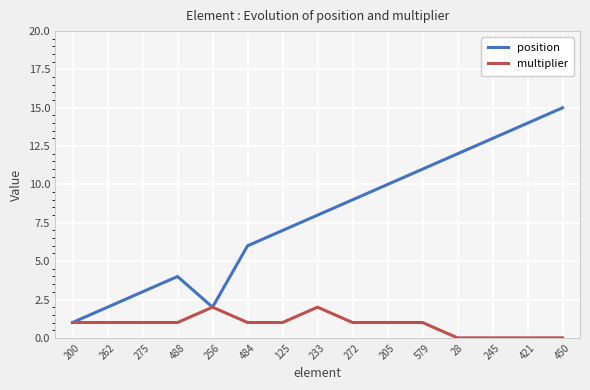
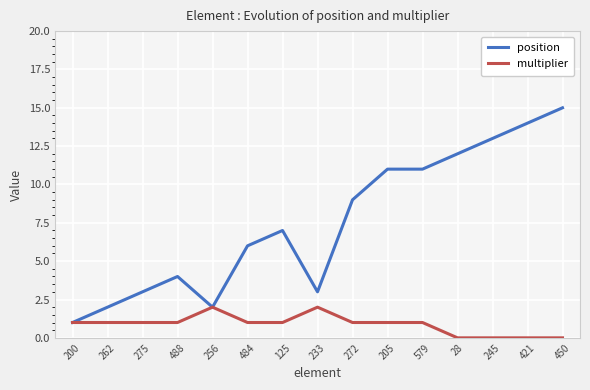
  {
    "position": {
      "262": 2,
      "275": 3,
      "488": 4,
      "484": 6,
      "125": 7,
-     "233": 8,
+     "233": 3,
      "272": 9,
-     "205": 10,
+     "205": 11,
      "579": 11,
      "28": 12,
      "245": 13,
      "421": 14,
      "450": 15
    },
    "multiplier": {
      "262": 1,
      "275": 1,
      "488": 1,
      "484": 1,
      "125": 1,
      "233": 2,
      "272": 1,
      "205": 1,
      "579": 1,
      "28": 0,
      "245": 0,
      "421": 0,
      "450": 0
    }
  }
